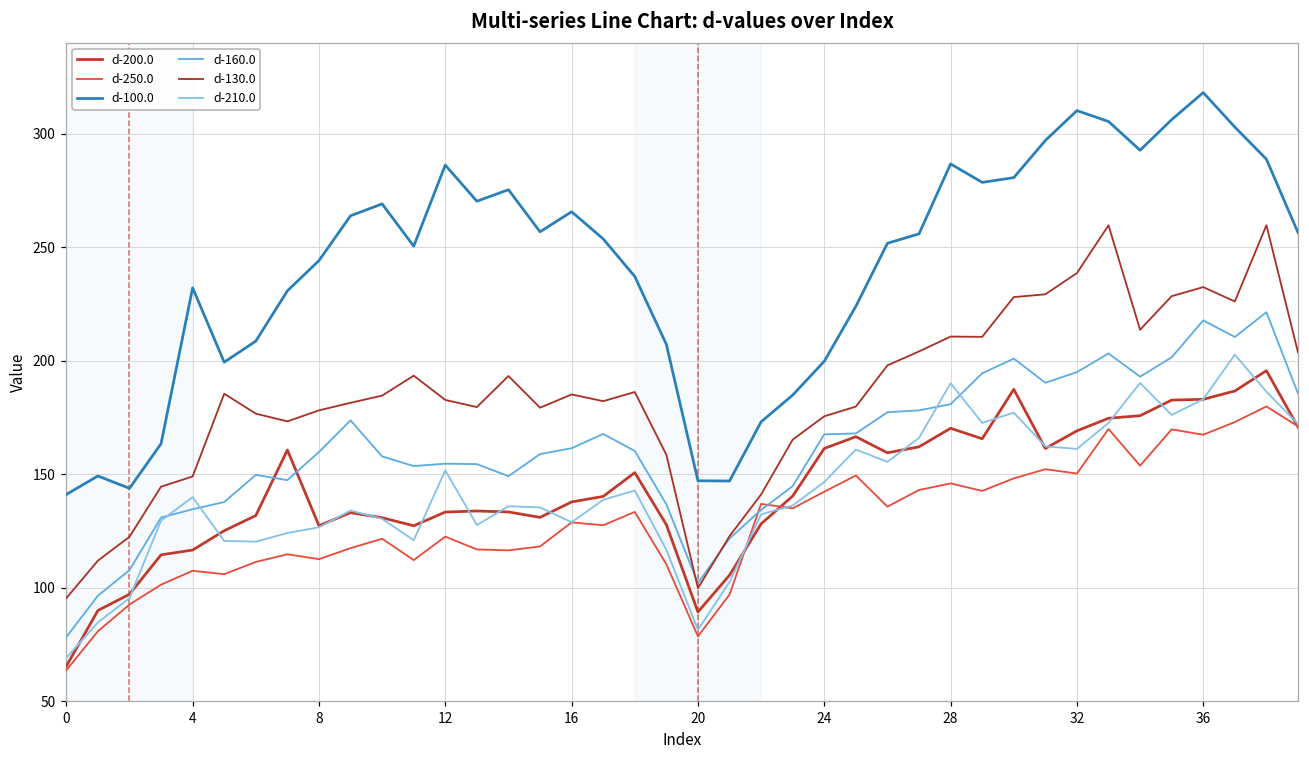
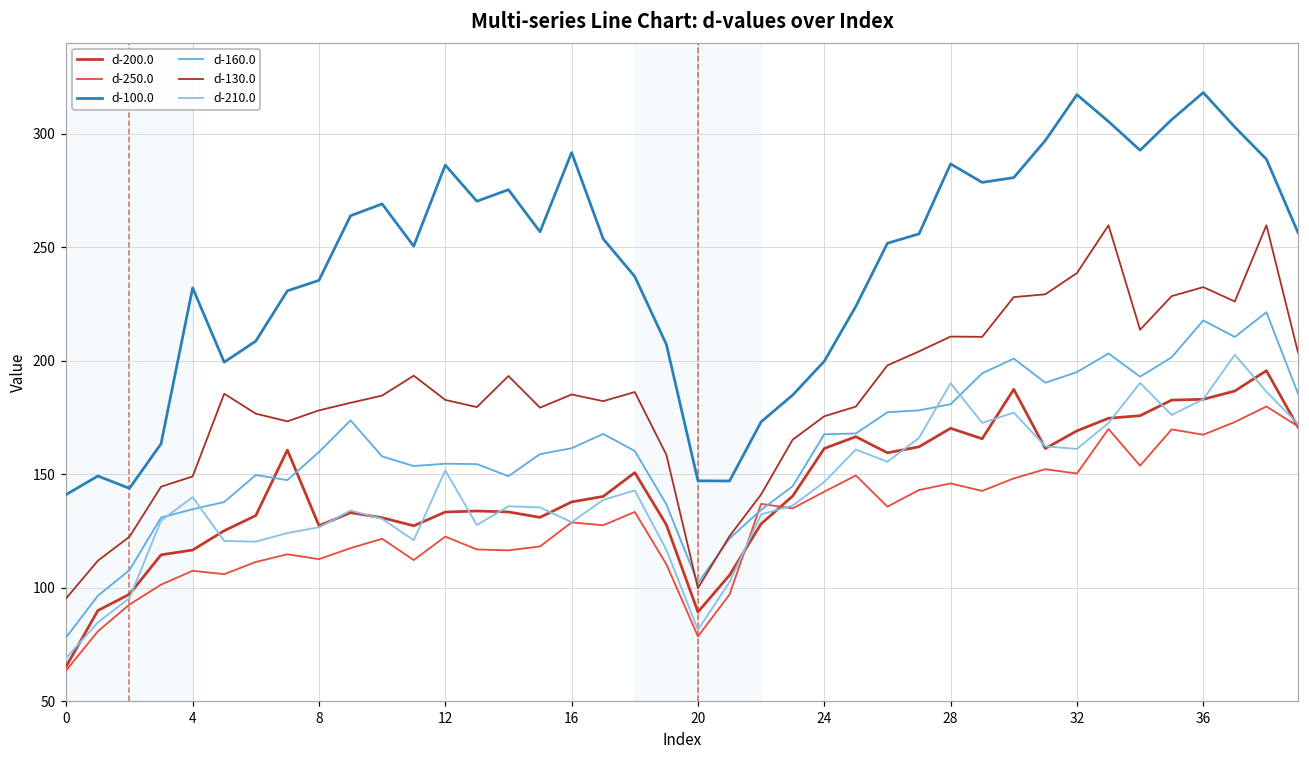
  {
    "d-100.0": {
      "0": 141,
      "4": 232,
-     "8": 244,
+     "8": 235,
      "12": 286,
-     "16": 266,
+     "16": 292,
      "20": 147,
      "24": 200,
      "28": 287,
-     "32": 310,
+     "32": 317,
      "36": 318
    }
  }
